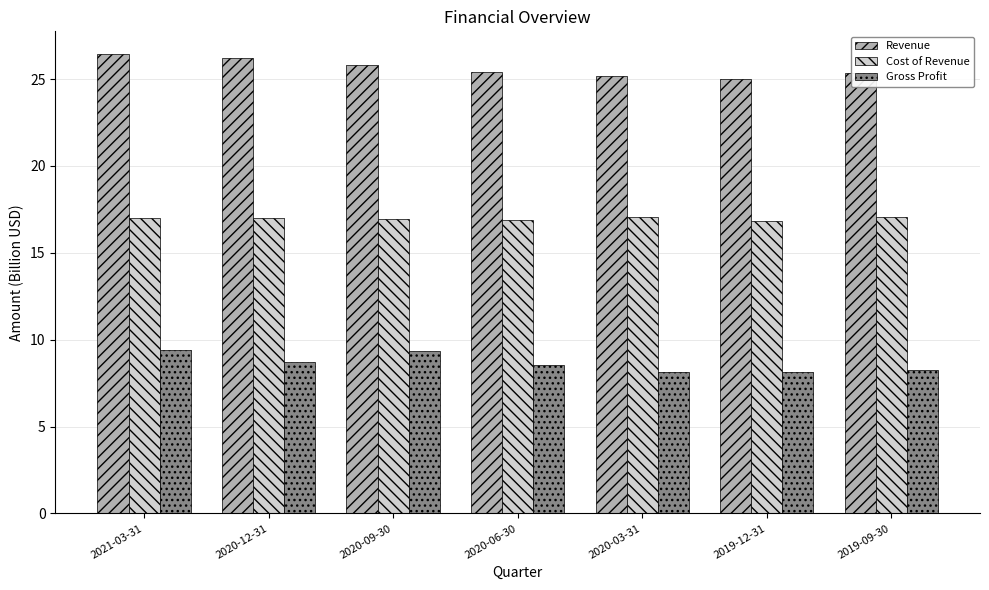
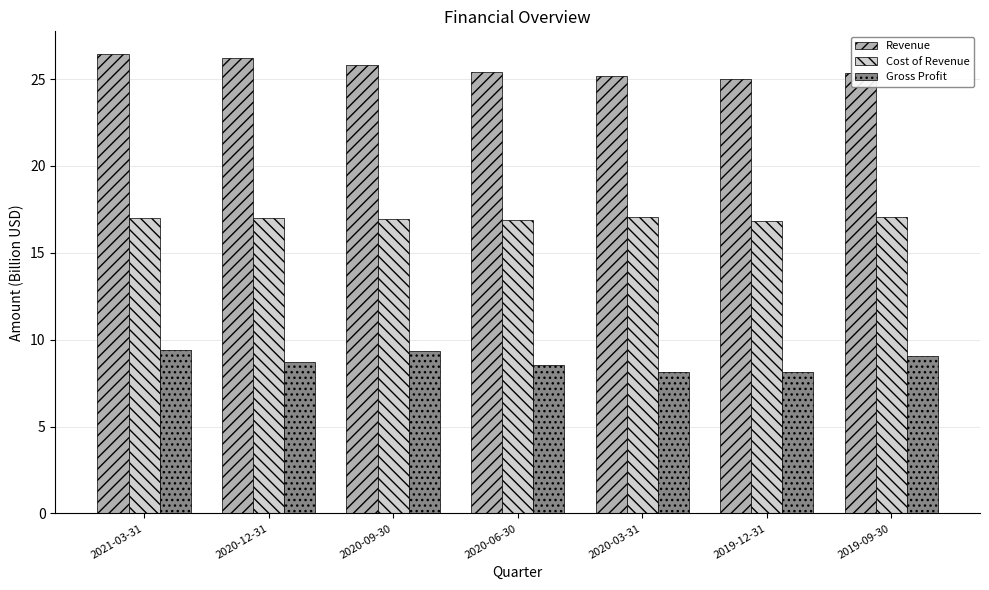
  {
    "Gross Profit": {
      "2021-03-31": 9.4,
      "2020-12-31": 8.7,
      "2020-09-30": 9.3,
      "2020-06-30": 8.5,
      "2020-03-31": 8.1,
      "2019-12-31": 8.1,
-     "2019-09-30": 8.3
+     "2019-09-30": 9.0
    }
  }
